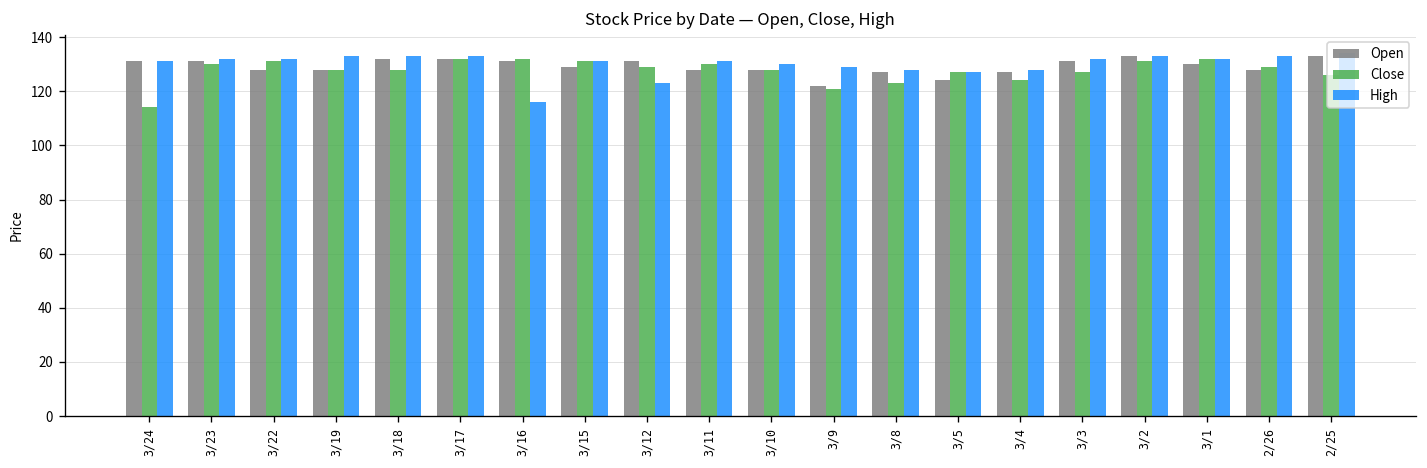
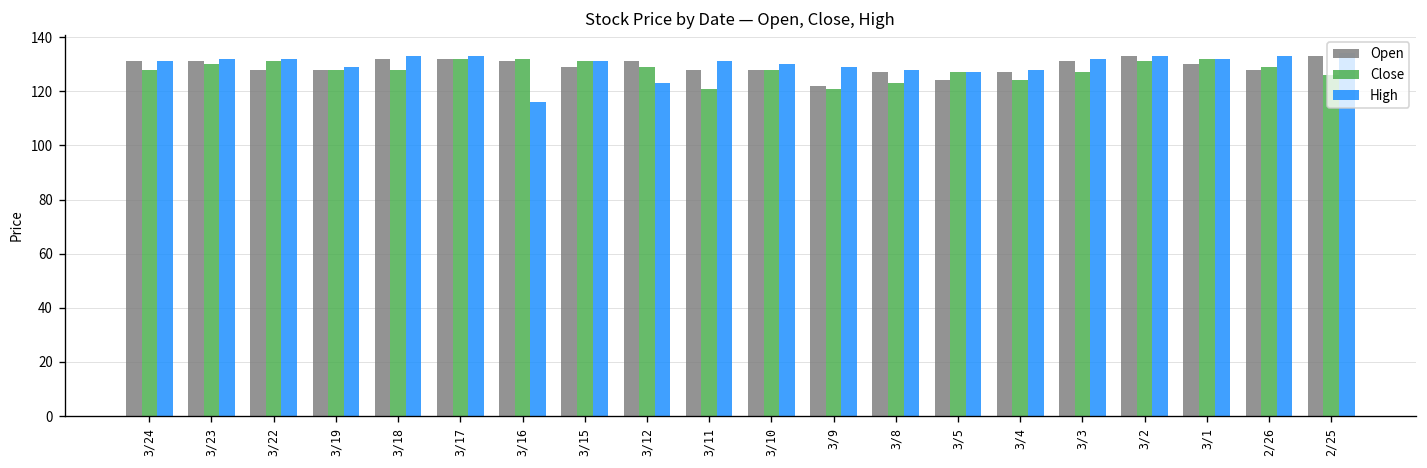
  {
    "Open": {
      "3/24": 131,
      "3/23": 131,
      "3/22": 128,
      "3/19": 128,
      "3/18": 132,
      "3/17": 132,
      "3/16": 131,
      "3/15": 129,
      "3/12": 131,
      "3/11": 128,
      "3/10": 128,
      "3/9": 122,
      "3/8": 127,
      "3/5": 124,
      "3/4": 127,
      "3/3": 131,
      "3/2": 133,
      "3/1": 130,
      "2/26": 128,
      "2/25": 133
    },
    "Close": {
-     "3/24": 114,
+     "3/24": 128,
      "3/23": 130,
      "3/22": 131,
      "3/19": 128,
      "3/18": 128,
      "3/17": 132,
      "3/16": 132,
      "3/15": 131,
      "3/12": 129,
-     "3/11": 130,
+     "3/11": 121,
      "3/10": 128,
      "3/9": 121,
      "3/8": 123,
      "3/5": 127,
      "3/4": 124,
      "3/3": 127,
      "3/2": 131,
      "3/1": 132,
      "2/26": 129
    },
    "High": {
      "3/24": 131,
      "3/23": 132,
      "3/22": 132,
-     "3/19": 133,
+     "3/19": 129,
      "3/18": 133,
      "3/17": 133,
      "3/16": 116,
      "3/15": 131,
      "3/12": 123,
      "3/11": 131,
      "3/10": 130,
      "3/9": 129,
      "3/8": 128,
      "3/5": 127,
      "3/4": 128,
      "3/3": 132,
      "3/2": 133,
      "3/1": 132,
      "2/26": 133
    }
  }
